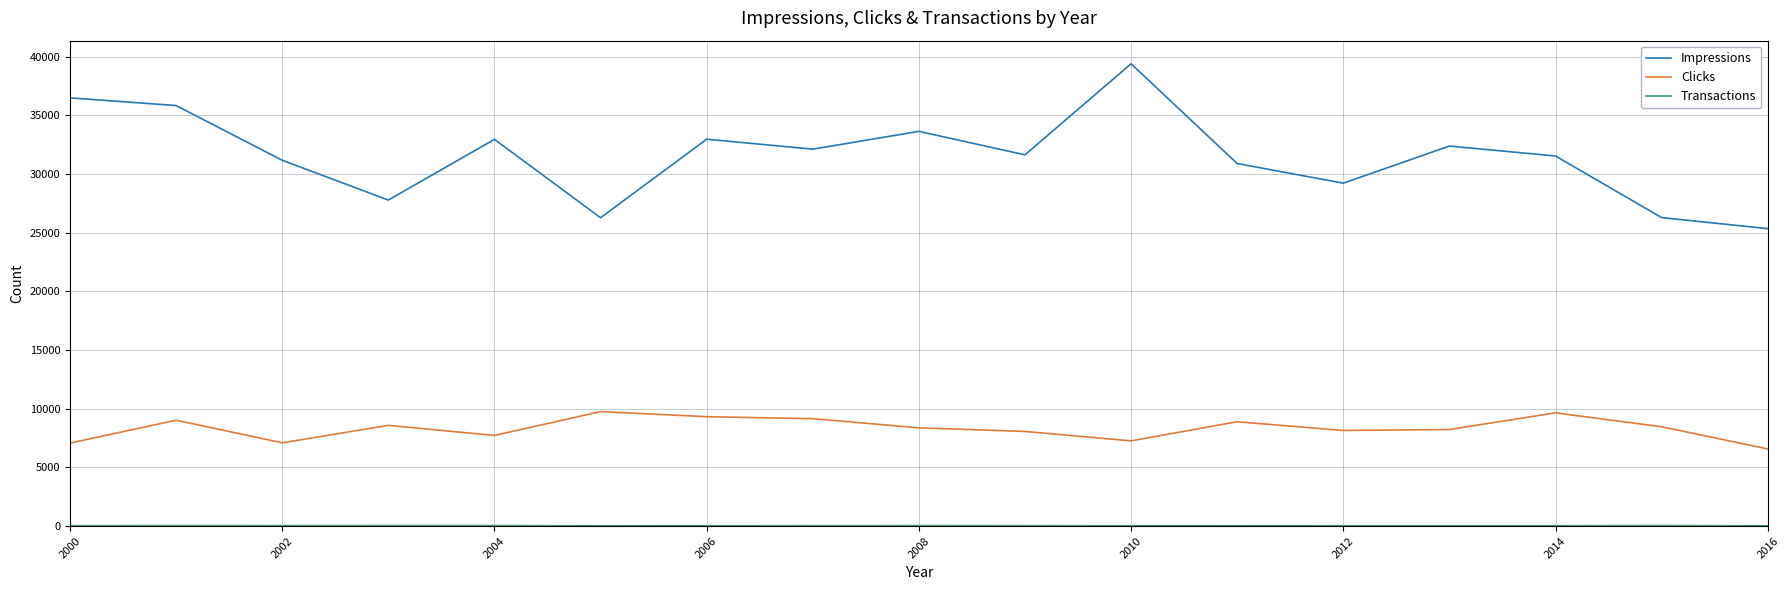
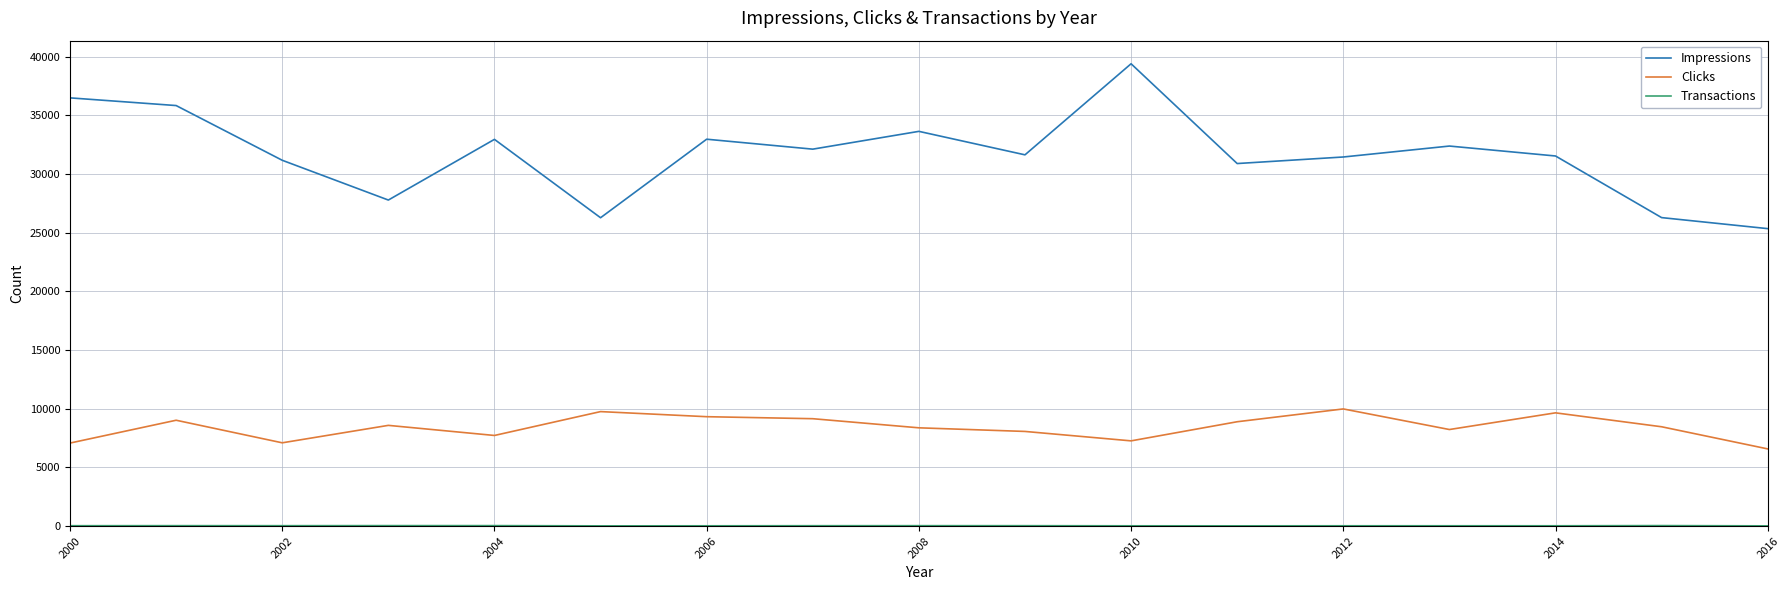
  {
    "Impressions": {
      "2000": 36500,
      "2002": 31200,
      "2004": 33000,
      "2006": 33000,
      "2008": 33600,
      "2010": 39400,
-     "2012": 29200,
+     "2012": 31500,
      "2014": 31500,
      "2016": 25300
    },
    "Clicks": {
      "2000": 7100,
      "2002": 7100,
      "2004": 7700,
      "2006": 9300,
      "2008": 8400,
      "2010": 7300,
-     "2012": 8200,
+     "2012": 10000,
      "2014": 9700,
      "2016": 6600
    },
    "Transactions": {
      "2000": 0,
      "2002": 0,
      "2004": 0,
      "2006": 0,
      "2008": 0,
      "2010": 0,
      "2012": 0,
      "2014": 0,
      "2016": 0
    }
  }
